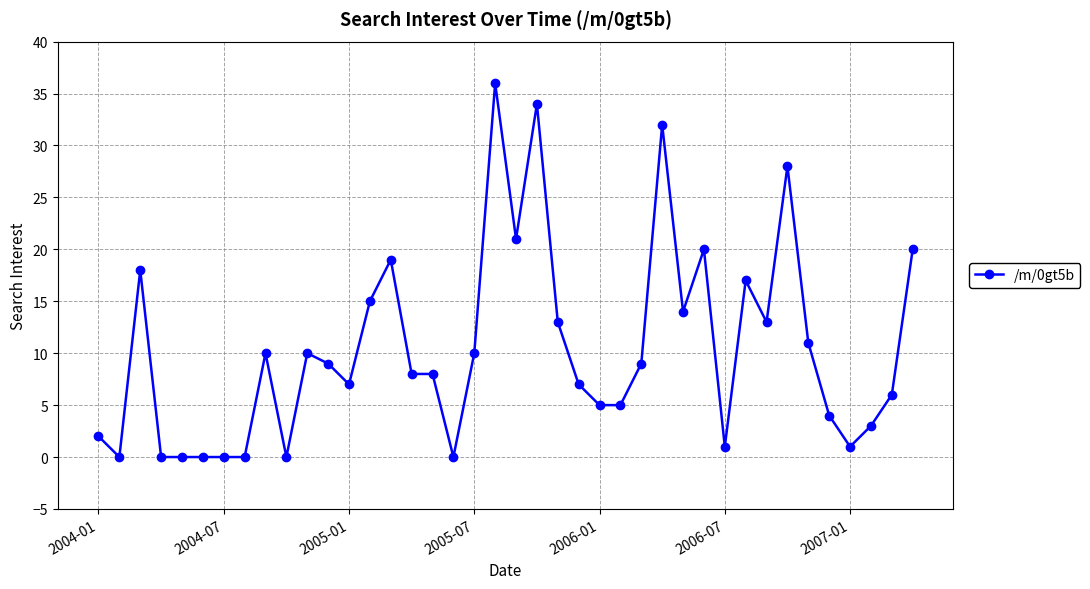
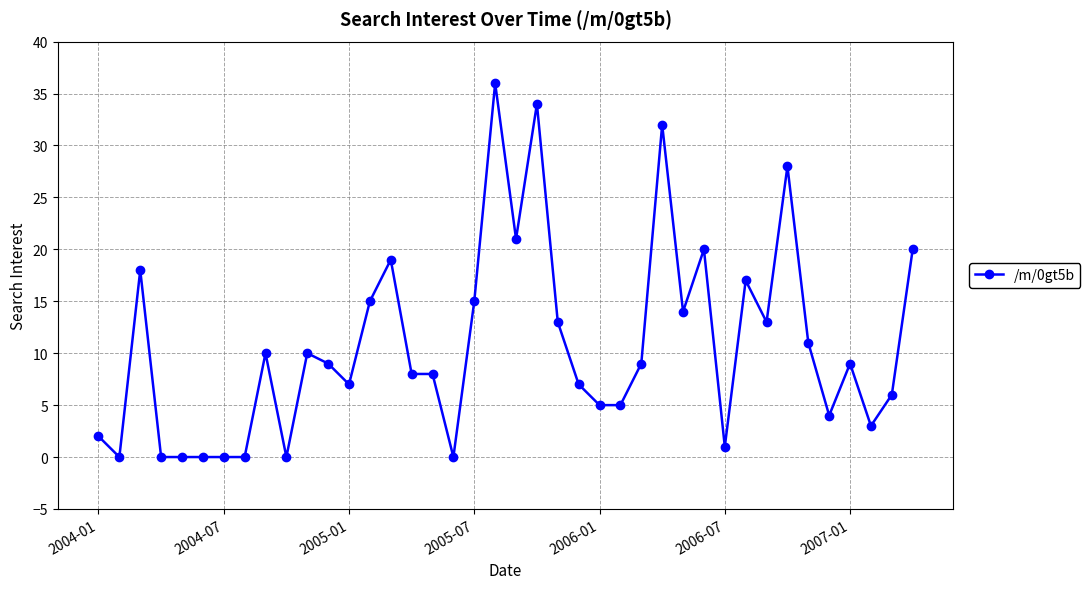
  {
    "2004-01": 2,
    "2004-07": 0,
    "2005-01": 7,
-   "2005-07": 10,
+   "2005-07": 15,
    "2006-01": 5,
    "2006-07": 1,
-   "2007-01": 1
+   "2007-01": 9
  }
